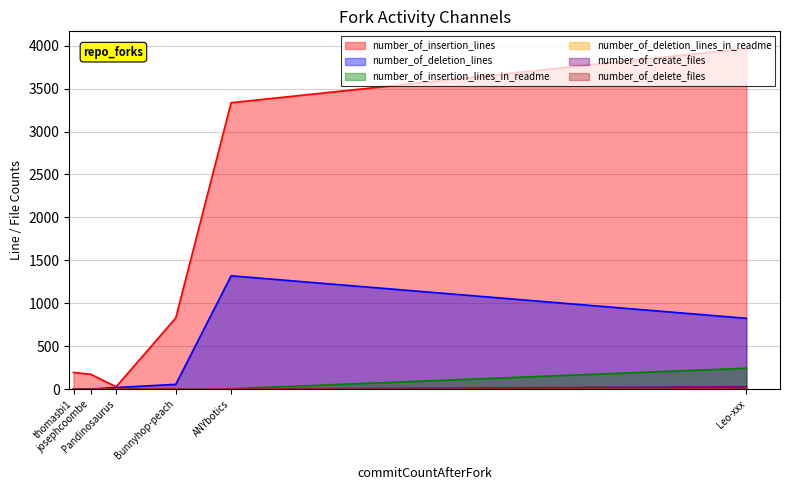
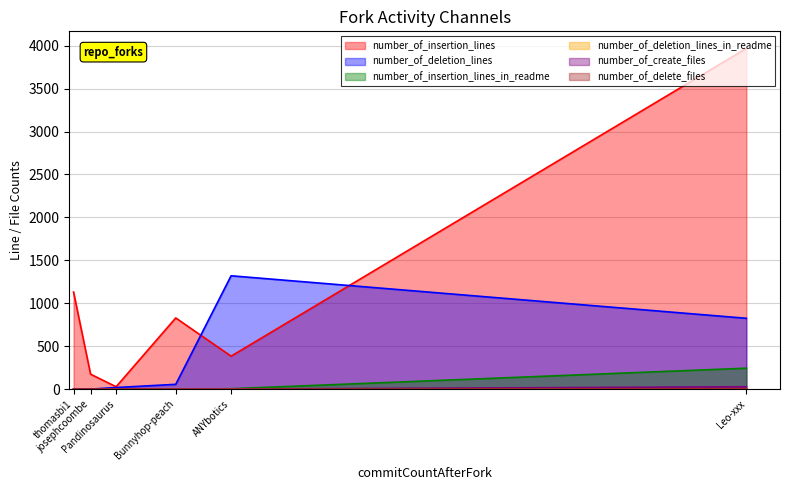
  {
    "number_of_insertion_lines": {
-     "thomasbi1": 200,
+     "thomasbi1": 1100,
      "josephcoombe": 200,
      "Bunnyhop-peach": 800,
-     "ANYbotics": 3300
+     "ANYbotics": 400
    },
    "number_of_deletion_lines": {
      "Bunnyhop-peach": 100,
      "ANYbotics": 1300,
      "Leo-xxx": 800
    },
    "number_of_insertion_lines_in_readme": {
      "Leo-xxx": 200
    }
  }
